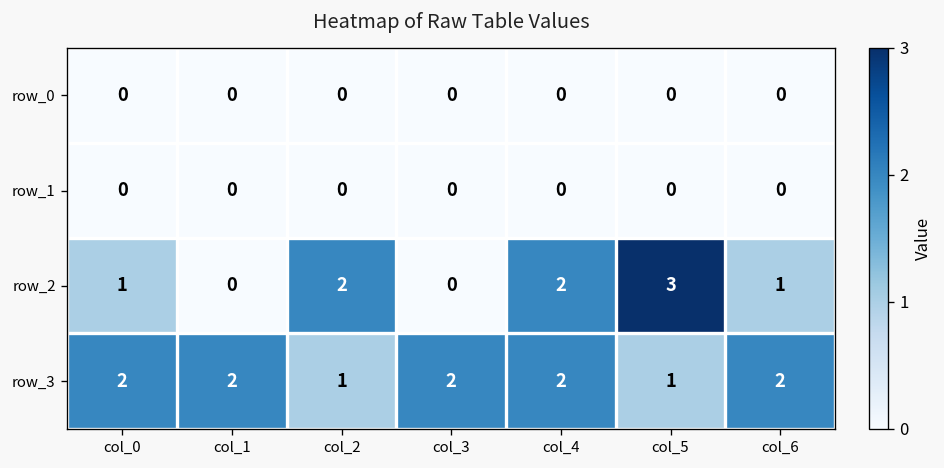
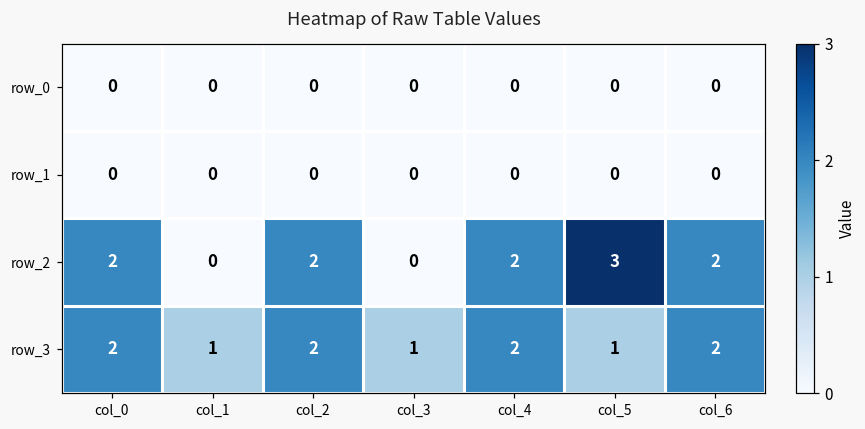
  {
    "row_0": {
      "col_0": 0,
      "col_1": 0,
      "col_2": 0,
      "col_3": 0,
      "col_4": 0,
      "col_5": 0,
      "col_6": 0
    },
    "row_1": {
      "col_0": 0,
      "col_1": 0,
      "col_2": 0,
      "col_3": 0,
      "col_4": 0,
      "col_5": 0,
      "col_6": 0
    },
    "row_2": {
-     "col_0": 1,
+     "col_0": 2,
      "col_1": 0,
      "col_2": 2,
      "col_3": 0,
      "col_4": 2,
      "col_5": 3,
-     "col_6": 1
+     "col_6": 2
    },
    "row_3": {
      "col_0": 2,
-     "col_1": 2,
-     "col_2": 1,
-     "col_3": 2,
+     "col_1": 1,
+     "col_2": 2,
+     "col_3": 1,
      "col_4": 2,
      "col_5": 1,
      "col_6": 2
    }
  }
